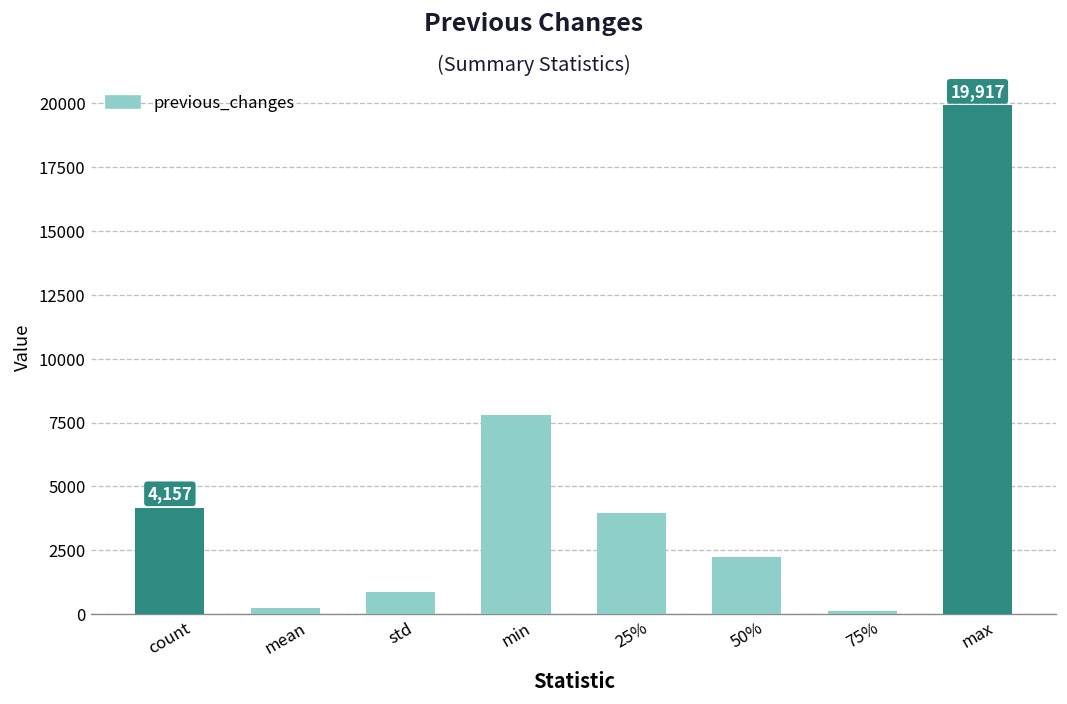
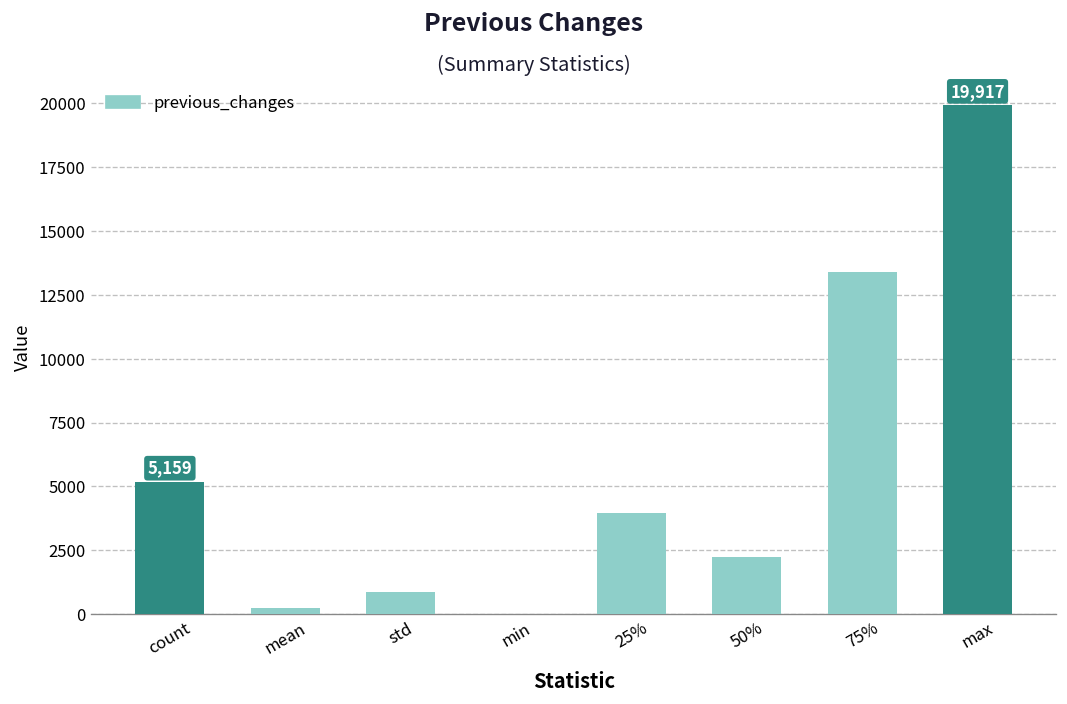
  {
-   "count": "4,157",
-   "min": "7800",
-   "75%": "100"
+   "count": "5,159",
+   "min": "0",
+   "75%": "13400"
  }
